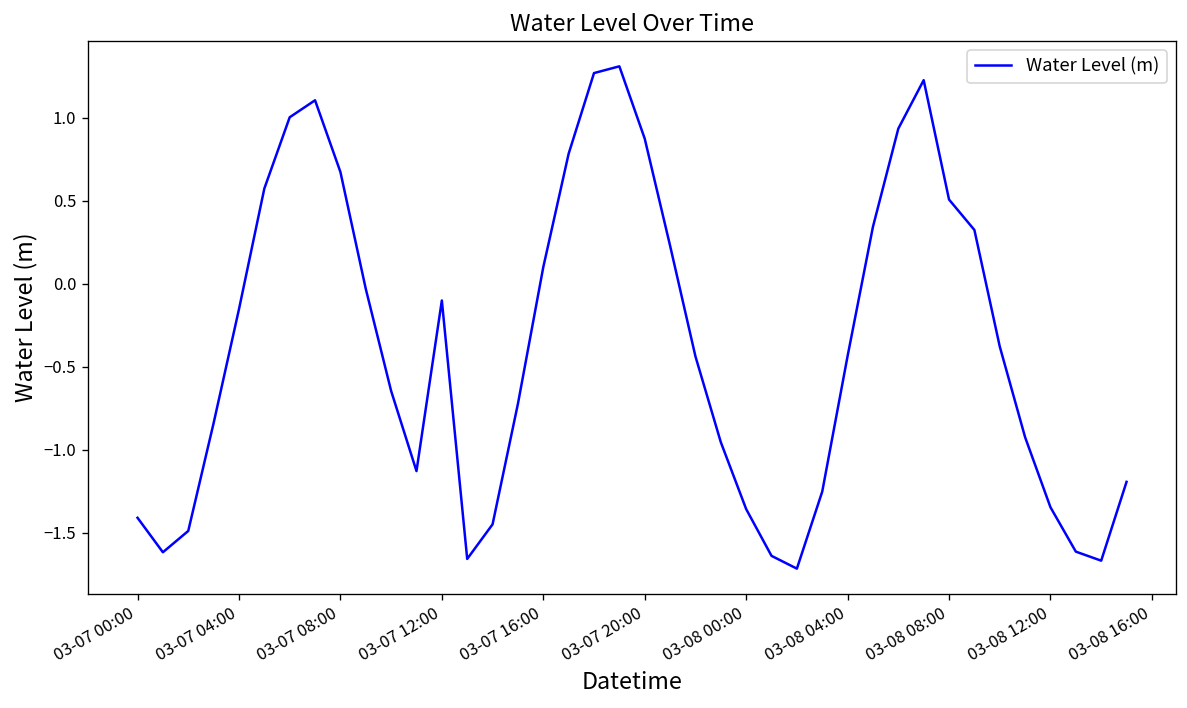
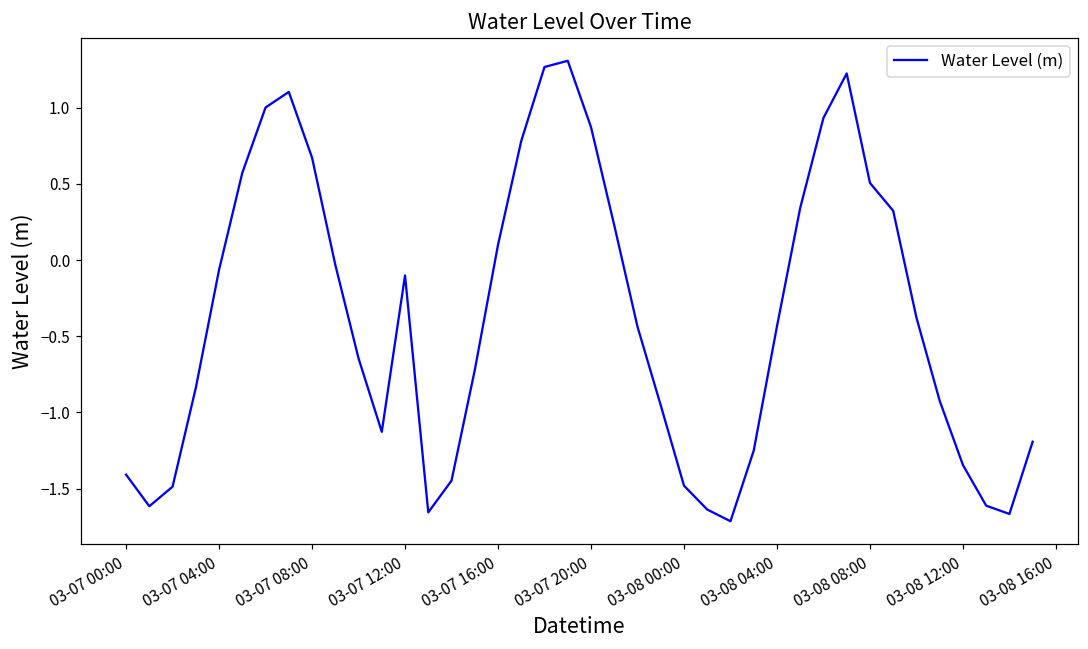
  {
    "03-07 00:00": -1.41,
-   "03-07 04:00": -0.15,
+   "03-07 04:00": -0.06,
    "03-07 08:00": 0.67,
    "03-07 12:00": -0.10,
    "03-07 16:00": 0.10,
    "03-07 20:00": 0.87,
-   "03-08 00:00": -1.36,
+   "03-08 00:00": -1.48,
    "03-08 04:00": -0.44,
    "03-08 08:00": 0.51,
    "03-08 12:00": -1.35
  }
